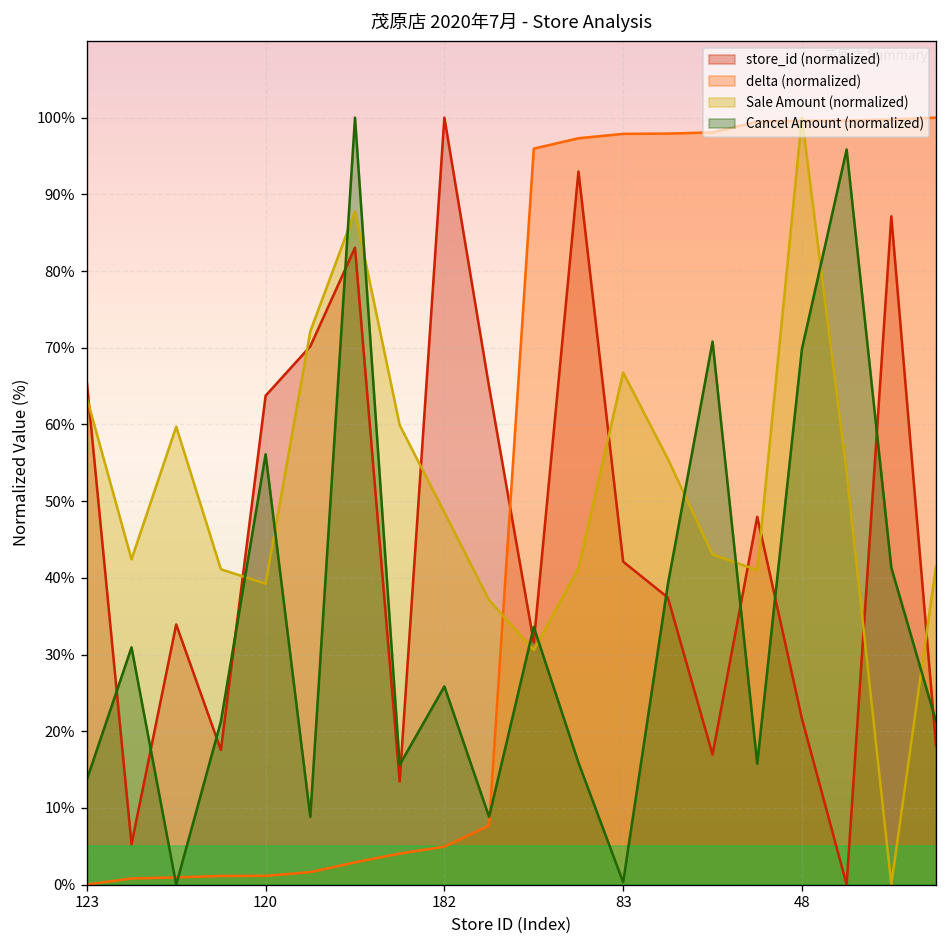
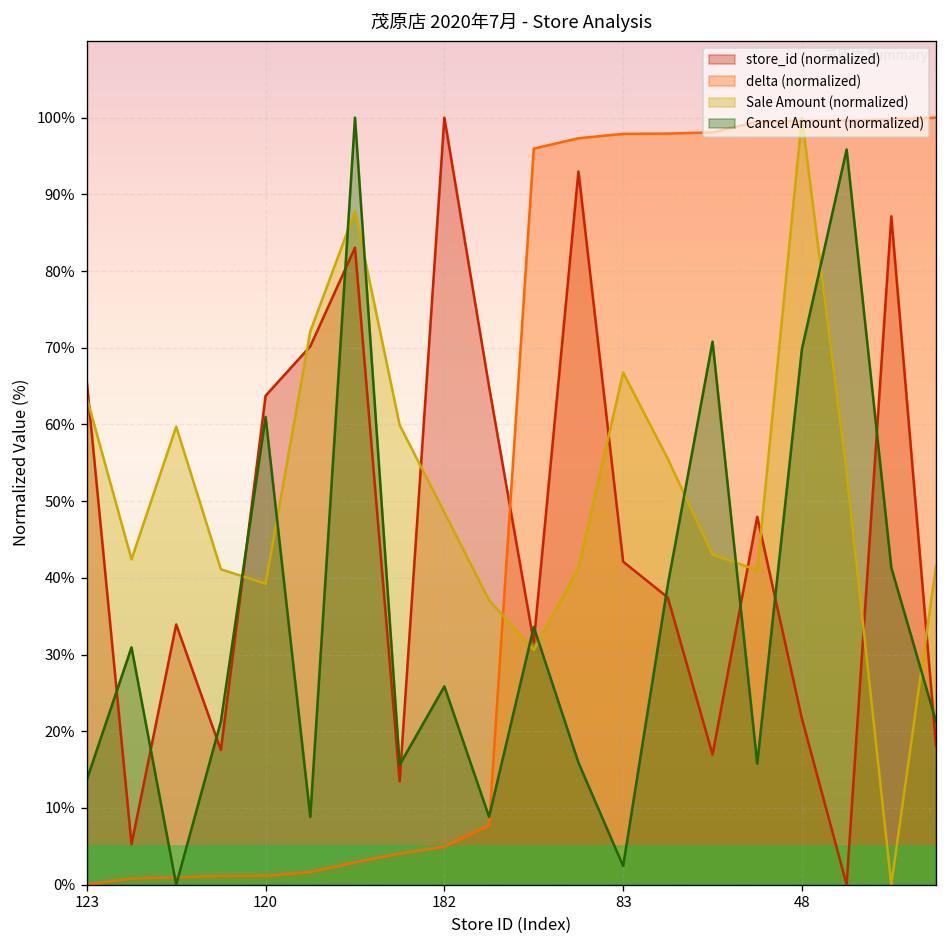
  {
    "Cancel Amount (normalized)": {
-     "120": "56%",
+     "120": "61%",
      "182": "26%",
-     "83": "0%",
+     "83": "2%",
      "48": "70%"
    }
  }
